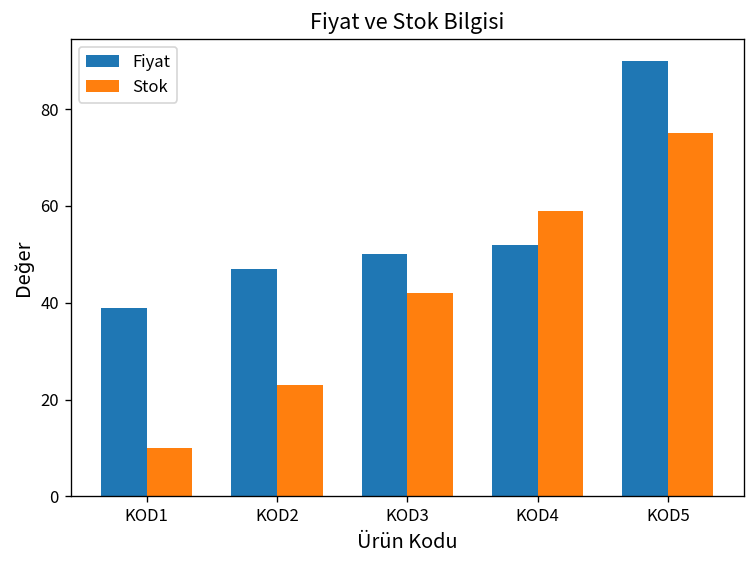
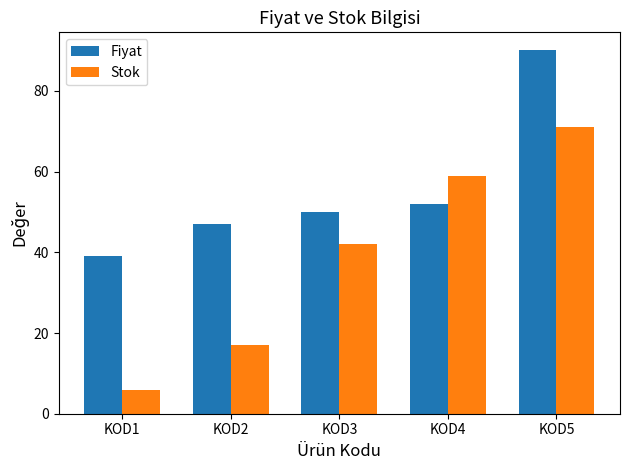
  {
    "Fiyat": {
      "KOD1": 39,
      "KOD2": 47,
      "KOD3": 50,
      "KOD4": 52,
      "KOD5": 90
    },
    "Stok": {
-     "KOD1": 10,
-     "KOD2": 23,
+     "KOD1": 6,
+     "KOD2": 17,
      "KOD3": 42,
      "KOD4": 59,
-     "KOD5": 75
+     "KOD5": 71
    }
  }
